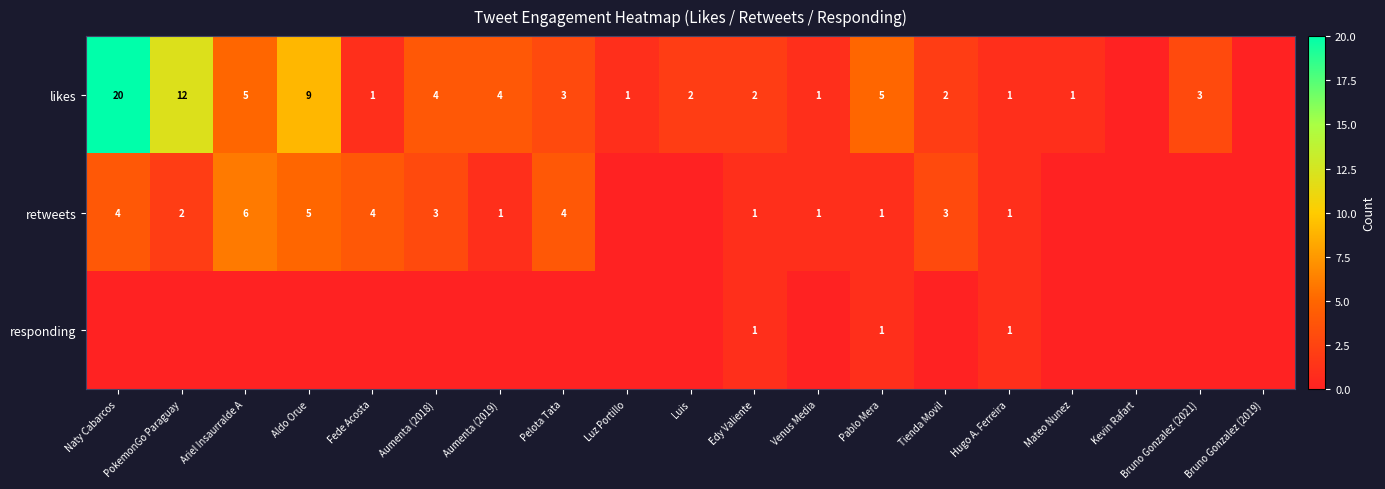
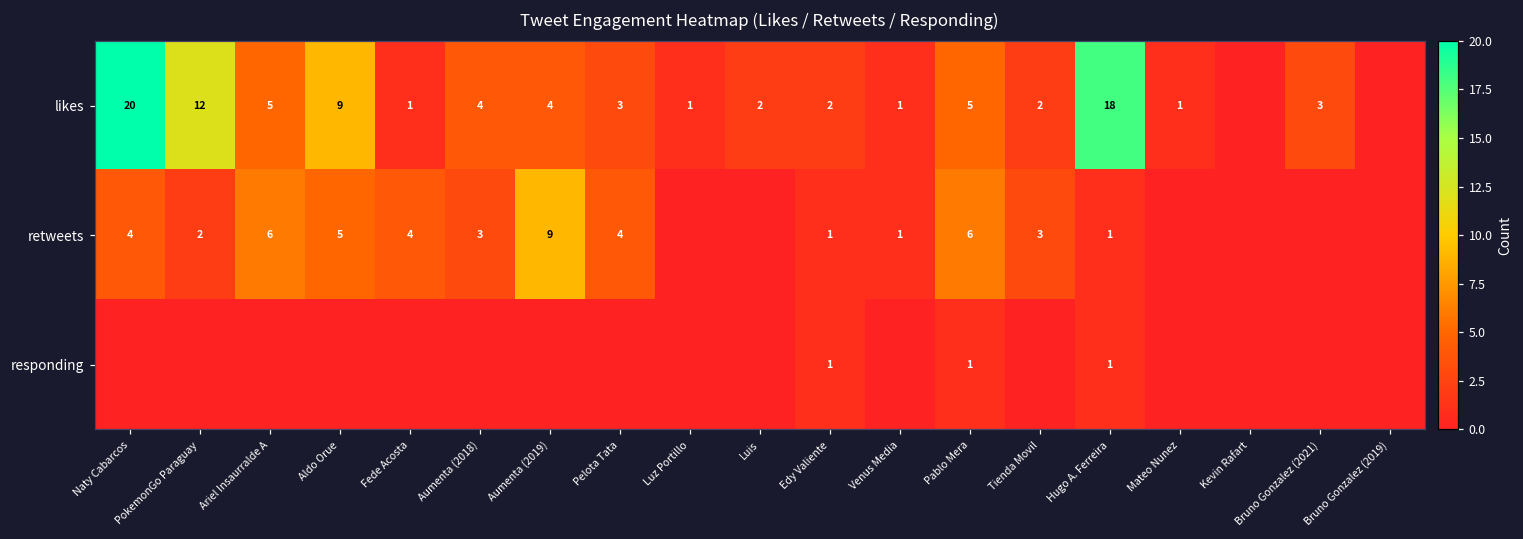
  {
    "likes": {
      "Naty Cabarcos": 20,
      "PokemonGo Paraguay": 12,
      "Ariel Insaurralde A": 5,
      "Aldo Orue": 9,
      "Fede Acosta": 1,
      "Aumenta (2018)": 4,
      "Aumenta (2019)": 4,
      "Pelota Tata": 3,
      "Luz Portillo": 1,
      "Luis": 2,
      "Edy Valiente": 2,
      "Venus Media": 1,
      "Pablo Mera": 5,
      "Tienda Movil": 2,
-     "Hugo A. Ferreira": 1,
+     "Hugo A. Ferreira": 18,
      "Mateo Nunez": 1,
      "Bruno Gonzalez (2021)": 3
    },
    "retweets": {
      "Naty Cabarcos": 4,
      "PokemonGo Paraguay": 2,
      "Ariel Insaurralde A": 6,
      "Aldo Orue": 5,
      "Fede Acosta": 4,
      "Aumenta (2018)": 3,
-     "Aumenta (2019)": 1,
+     "Aumenta (2019)": 9,
      "Pelota Tata": 4,
      "Edy Valiente": 1,
      "Venus Media": 1,
-     "Pablo Mera": 1,
+     "Pablo Mera": 6,
      "Tienda Movil": 3,
      "Hugo A. Ferreira": 1
    },
    "responding": {
      "Edy Valiente": 1,
      "Pablo Mera": 1,
      "Hugo A. Ferreira": 1
    }
  }
